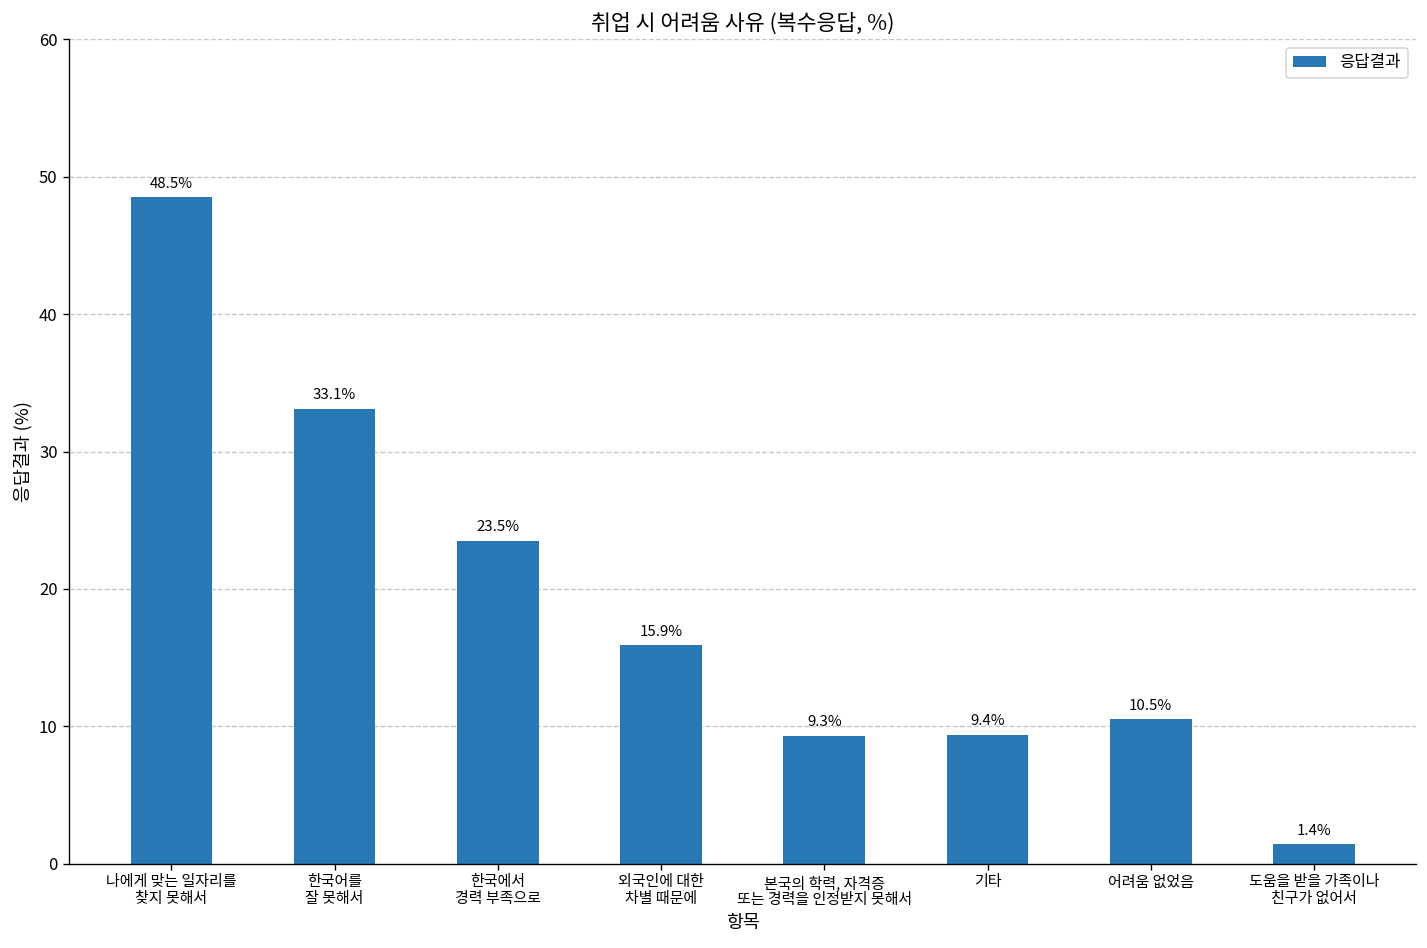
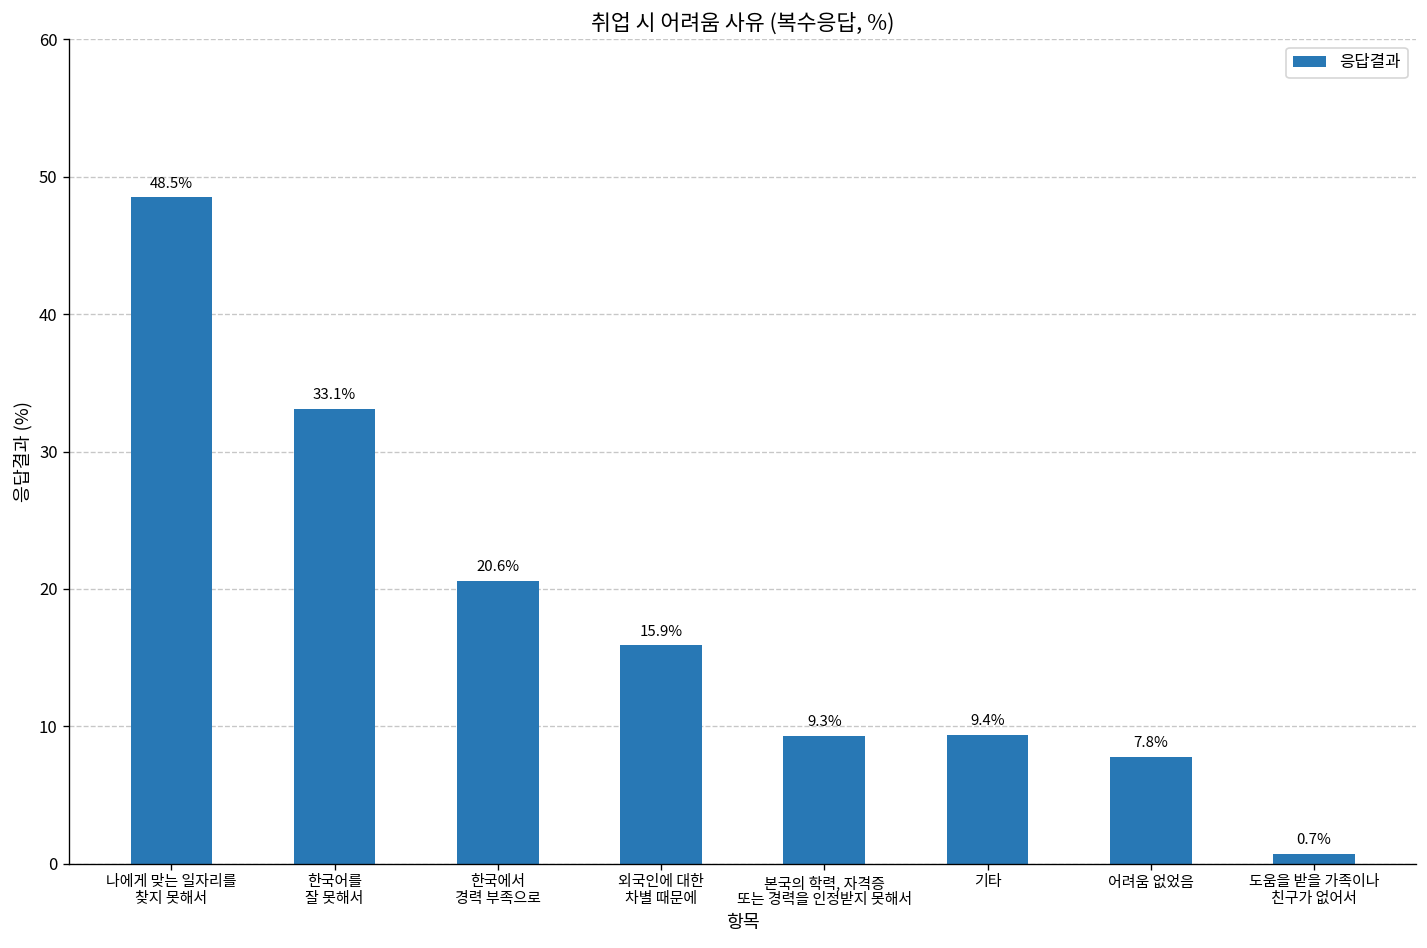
  {
    "나에게 맞는 일자리를 찾지 못해서": "48.5%",
    "한국어를 잘 못해서": "33.1%",
-   "한국에서 경력 부족으로": "23.5%",
+   "한국에서 경력 부족으로": "20.6%",
    "외국인에 대한 차별 때문에": "15.9%",
    "본국의 학력, 자격증 또는 경력을 인정받지 못해서": "9.3%",
    "기타": "9.4%",
-   "어려움 없었음": "10.5%",
-   "도움을 받을 가족이나 친구가 없어서": "1.4%"
+   "어려움 없었음": "7.8%",
+   "도움을 받을 가족이나 친구가 없어서": "0.7%"
  }
